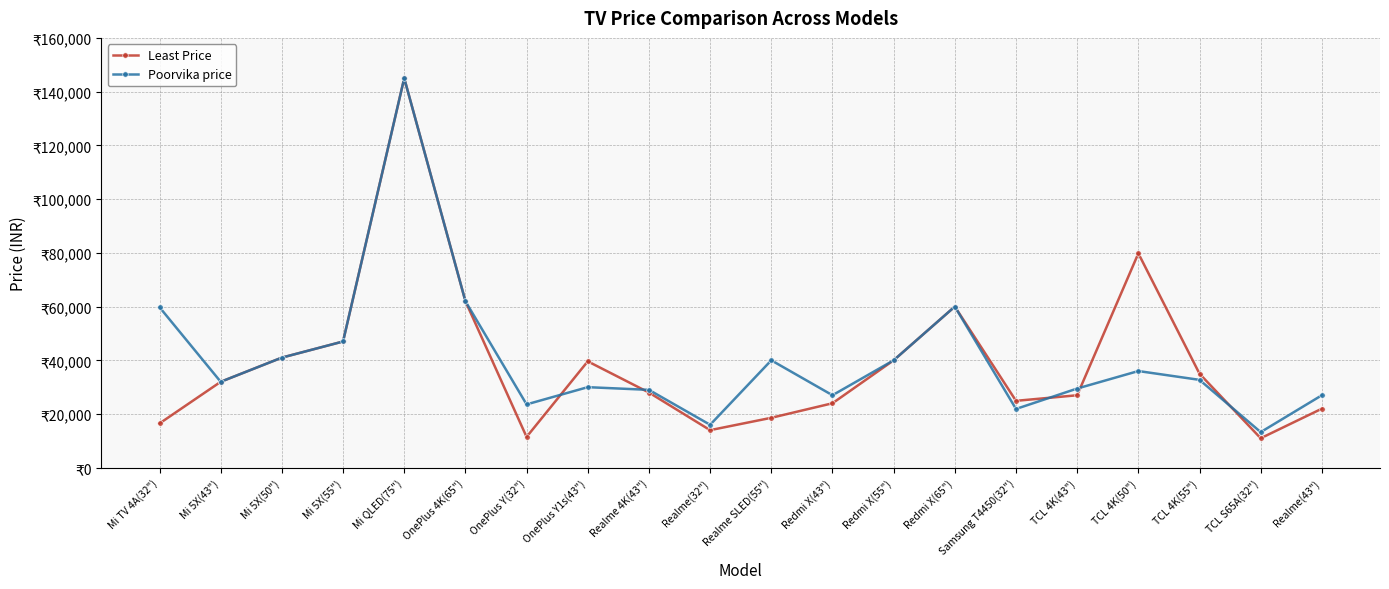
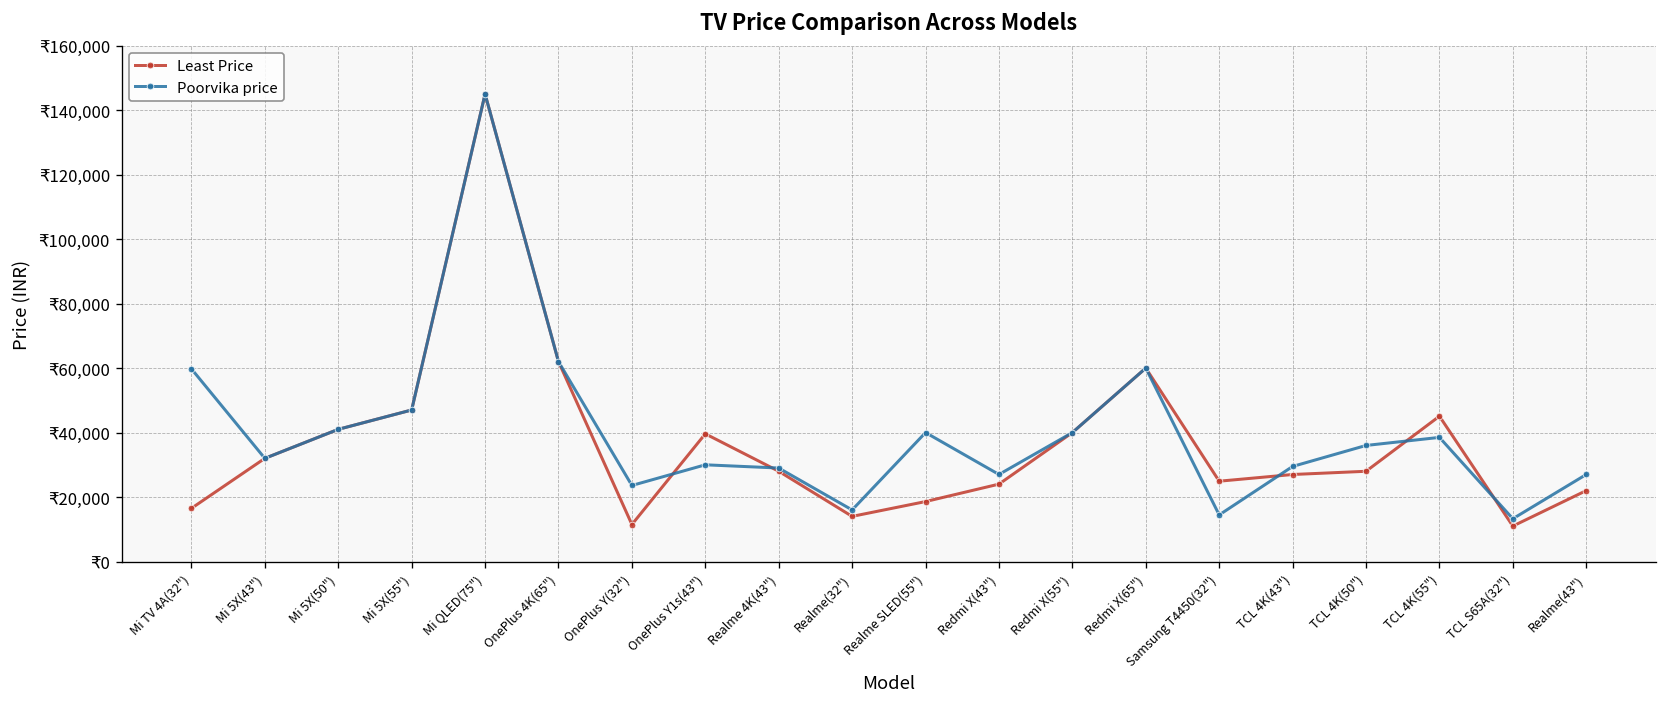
  {
    "Least Price": {
      "Mi TV 4A(32\")": "₹16,000",
      "OnePlus Y(32\")": "₹11,000",
      "OnePlus Y1s(43\")": "₹40,000",
      "Realme 4K(43\")": "₹28,000",
      "Realme(32\")": "₹14,000",
      "Realme SLED(55\")": "₹19,000",
      "Redmi X(43\")": "₹24,000",
      "Samsung T4450(32\")": "₹25,000",
      "TCL 4K(43\")": "₹27,000",
-     "TCL 4K(50\")": "₹80,000",
-     "TCL 4K(55\")": "₹35,000",
+     "TCL 4K(50\")": "₹28,000",
+     "TCL 4K(55\")": "₹45,000",
      "TCL S65A(32\")": "₹11,000",
      "Realme(43\")": "₹22,000"
    },
    "Poorvika price": {
      "Mi TV 4A(32\")": "₹60,000",
      "OnePlus Y(32\")": "₹24,000",
      "OnePlus Y1s(43\")": "₹30,000",
      "Realme 4K(43\")": "₹29,000",
      "Realme(32\")": "₹16,000",
      "Realme SLED(55\")": "₹40,000",
      "Redmi X(43\")": "₹27,000",
-     "Samsung T4450(32\")": "₹22,000",
+     "Samsung T4450(32\")": "₹14,000",
      "TCL 4K(43\")": "₹29,000",
      "TCL 4K(50\")": "₹36,000",
-     "TCL 4K(55\")": "₹33,000",
+     "TCL 4K(55\")": "₹39,000",
      "TCL S65A(32\")": "₹13,000",
      "Realme(43\")": "₹27,000"
    }
  }
